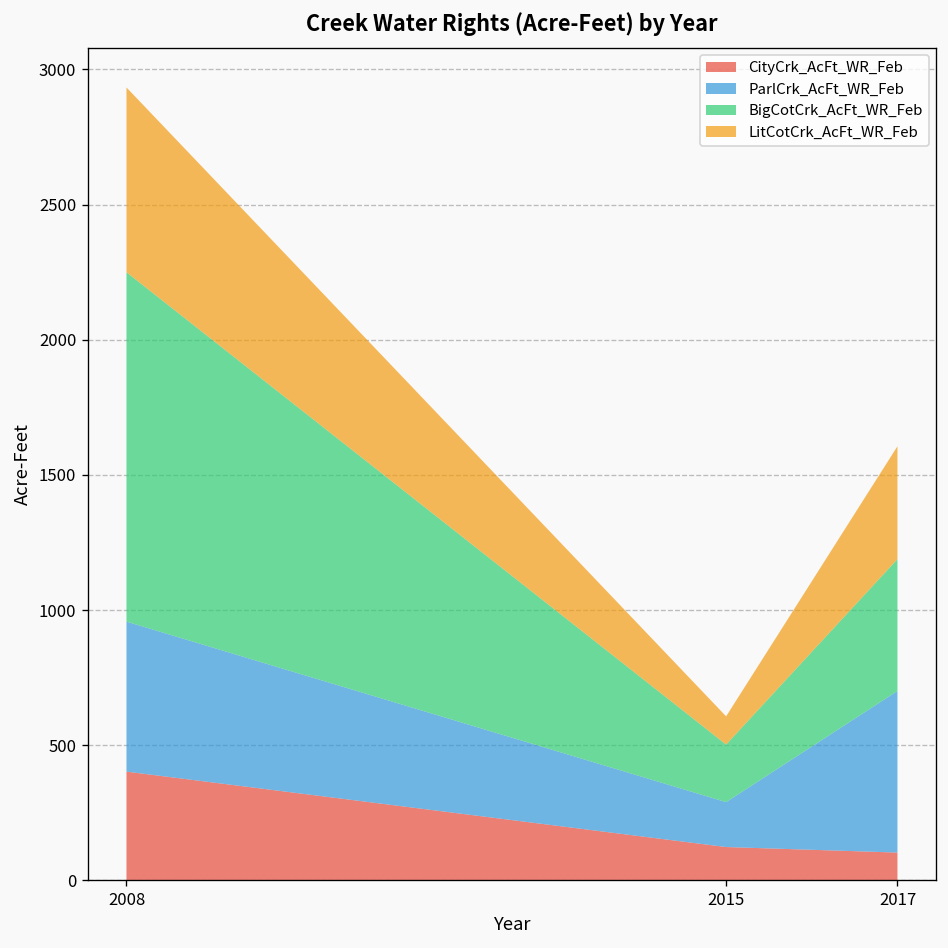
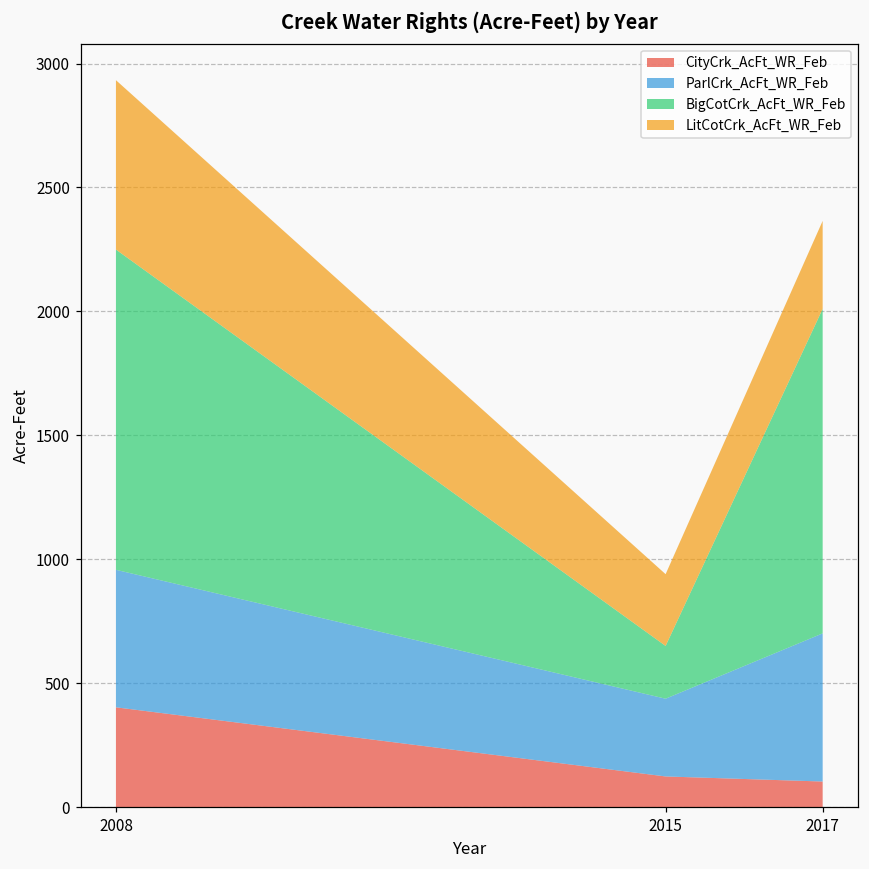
  {
    "CityCrk_AcFt_WR_Feb": {
      "2008": 400,
      "2015": 120,
      "2017": 100
    },
    "ParlCrk_AcFt_WR_Feb": {
      "2008": 550,
-     "2015": 170,
+     "2015": 310,
      "2017": 600
    },
    "BigCotCrk_AcFt_WR_Feb": {
      "2008": 1290,
      "2015": 210,
-     "2017": 490
+     "2017": 1310
    },
    "LitCotCrk_AcFt_WR_Feb": {
      "2008": 680,
-     "2015": 100,
-     "2017": 420
+     "2015": 290,
+     "2017": 350
    }
  }
